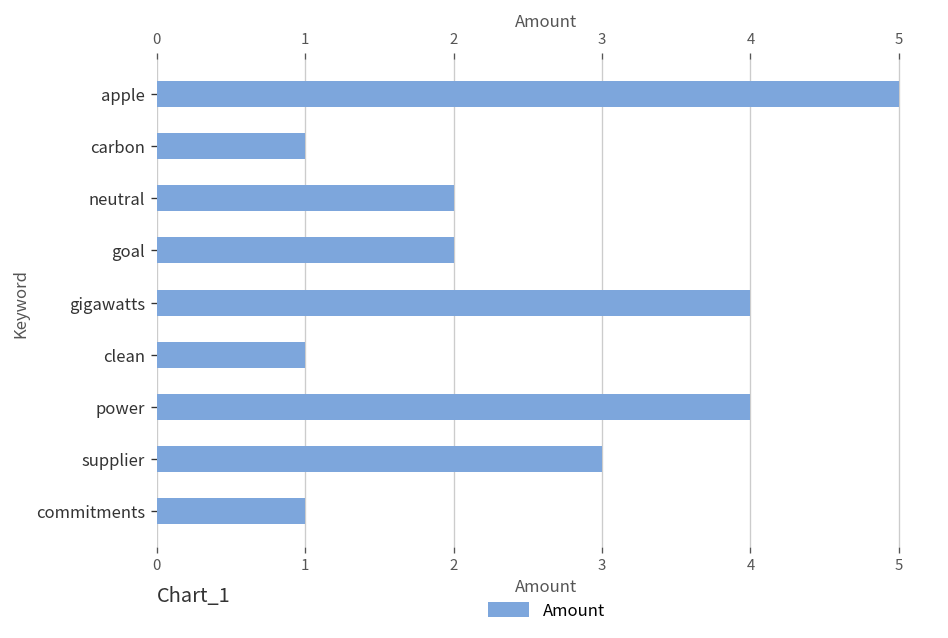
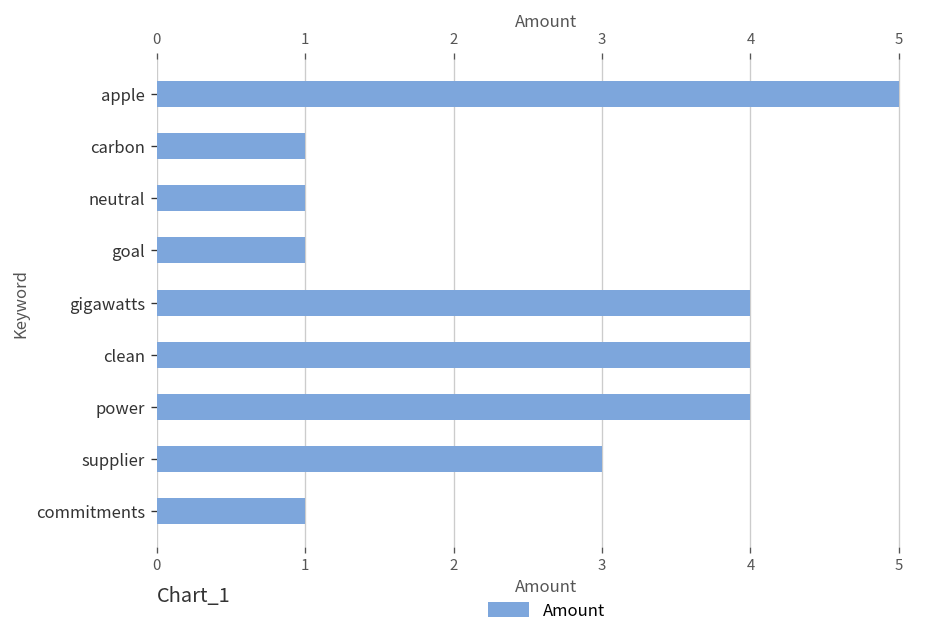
  {
    "apple": 5,
    "carbon": 1,
-   "neutral": 2,
-   "goal": 2,
+   "neutral": 1,
+   "goal": 1,
    "gigawatts": 4,
-   "clean": 1,
+   "clean": 4,
    "power": 4,
    "supplier": 3,
    "commitments": 1
  }
